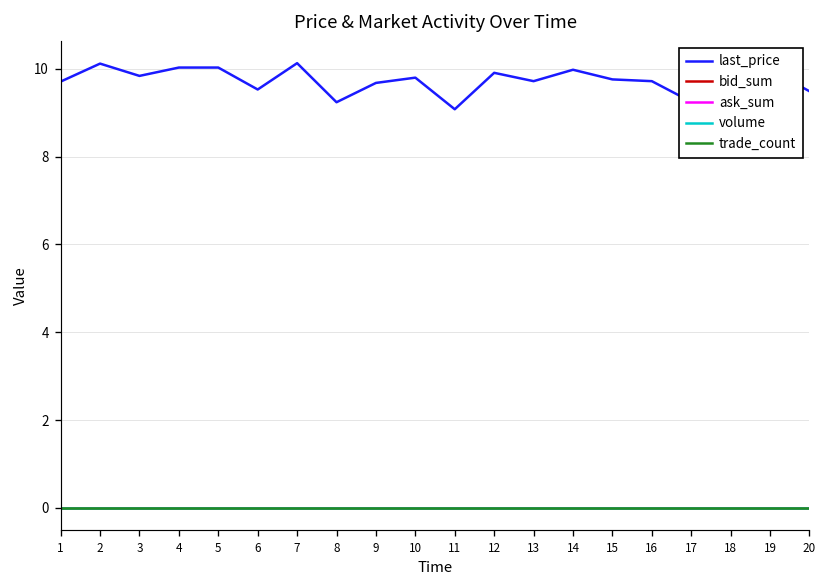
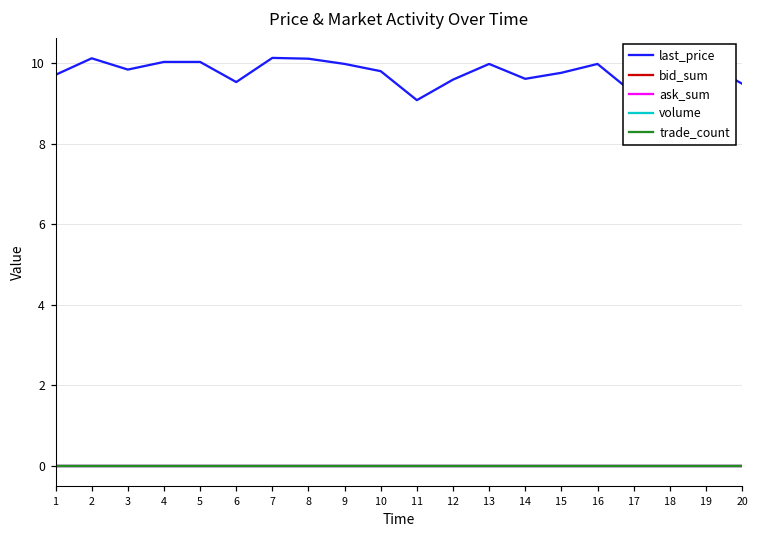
  {
    "last_price": {
      "1": 9.7,
      "2": 10.1,
      "3": 9.8,
      "4": 10.0,
      "5": 10.0,
      "6": 9.5,
      "7": 10.1,
-     "8": 9.2,
-     "9": 9.7,
+     "8": 10.1,
+     "9": 10.0,
      "10": 9.8,
      "11": 9.1,
-     "12": 9.9,
-     "13": 9.7,
-     "14": 10.0,
+     "12": 9.6,
+     "13": 10.0,
+     "14": 9.6,
      "15": 9.8,
-     "16": 9.7,
+     "16": 10.0,
      "20": 9.5
    },
    "trade_count": {
      "1": 0.0,
      "2": 0.0,
      "3": 0.0,
      "4": 0.0,
      "5": 0.0,
      "6": 0.0,
      "7": 0.0,
      "8": 0.0,
      "9": 0.0,
      "10": 0.0,
      "11": 0.0,
      "12": 0.0,
      "13": 0.0,
      "14": 0.0,
      "15": 0.0,
      "16": 0.0,
      "17": 0.0,
      "18": 0.0,
      "19": 0.0,
      "20": 0.0
    }
  }
